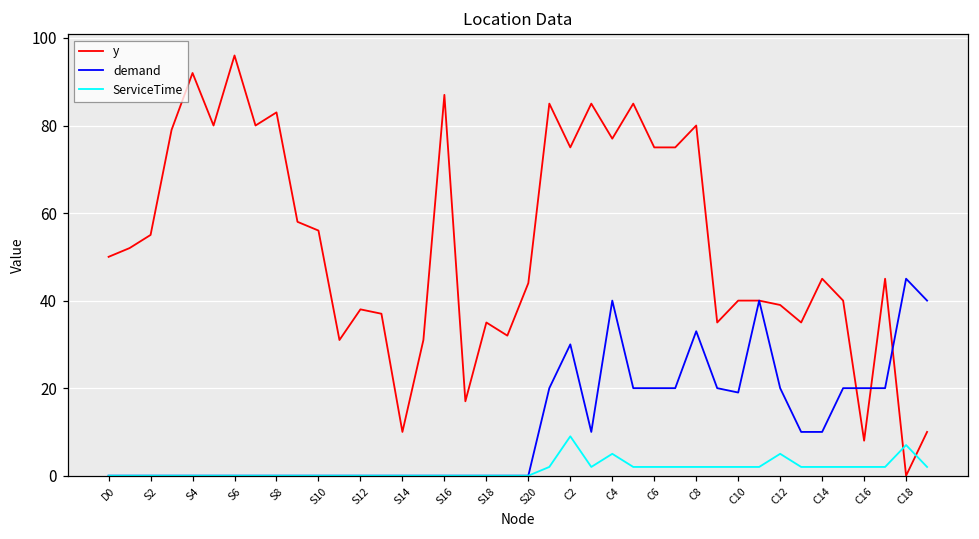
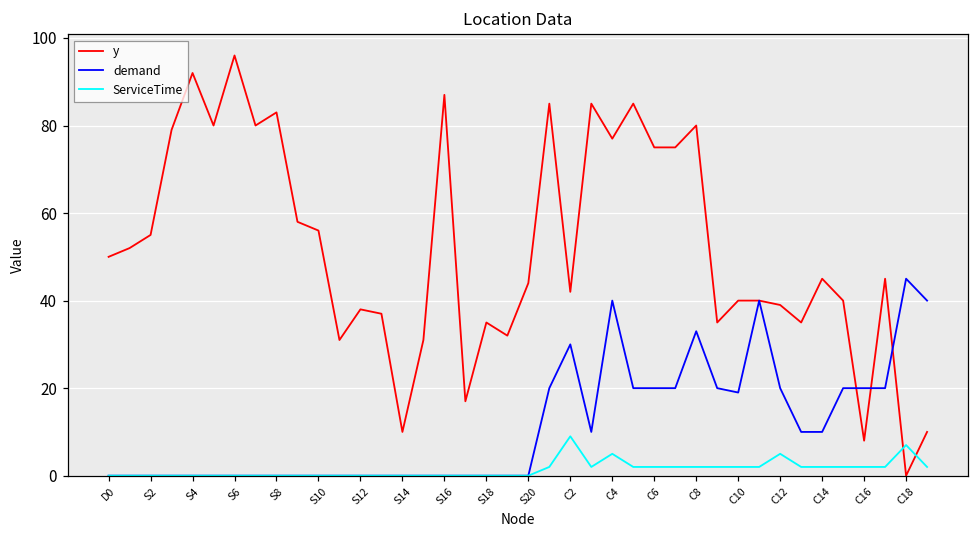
  {
    "y": {
      "D0": 50,
      "S2": 55,
      "S4": 92,
      "S6": 96,
      "S8": 83,
      "S10": 56,
      "S12": 38,
      "S14": 10,
      "S16": 87,
      "S18": 35,
      "S20": 44,
-     "C2": 75,
+     "C2": 42,
      "C4": 77,
      "C6": 75,
      "C8": 80,
      "C10": 40,
      "C12": 39,
      "C14": 45,
      "C16": 8,
      "C18": 0
    },
    "demand": {
      "C2": 30,
      "C4": 40,
      "C6": 20,
      "C8": 33,
      "C10": 19,
      "C12": 20,
      "C14": 10,
      "C16": 20,
      "C18": 45
    },
    "ServiceTime": {
      "C2": 9,
      "C4": 5,
      "C6": 2,
      "C8": 2,
      "C10": 2,
      "C12": 5,
      "C14": 2,
      "C16": 2,
      "C18": 7
    }
  }
